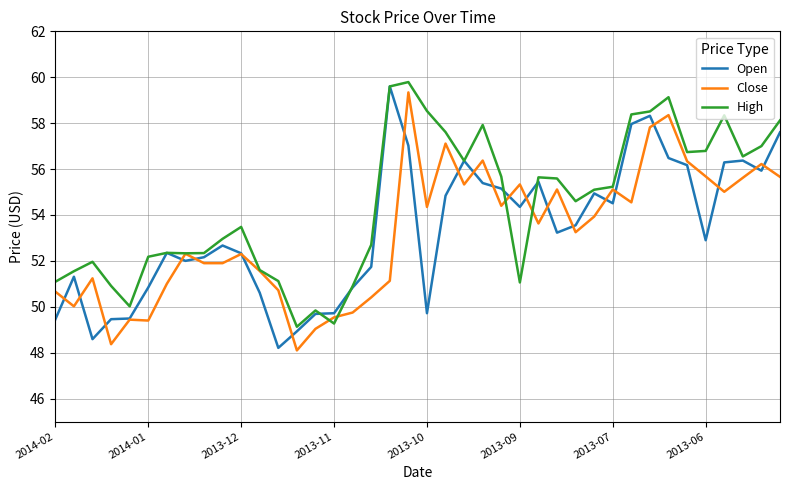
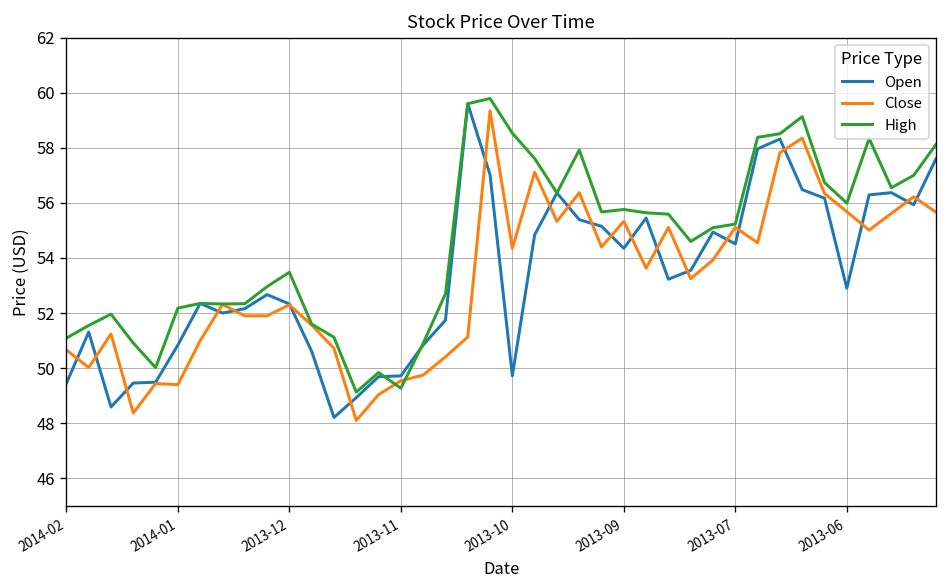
  {
    "Open": {
      "2014-02": 49.5,
      "2014-01": 50.8,
      "2013-11": 49.7,
      "2013-10": 49.7,
      "2013-09": 54.4,
      "2013-07": 54.5,
      "2013-06": 52.9
    },
    "Close": {
      "2014-02": 50.7,
      "2014-01": 49.4,
      "2013-11": 49.5,
      "2013-10": 54.4,
      "2013-09": 55.3,
      "2013-07": 55.1,
      "2013-06": 55.7
    },
    "High": {
      "2014-02": 51.1,
      "2014-01": 52.2,
      "2013-12": 53.5,
      "2013-11": 49.3,
      "2013-10": 58.5,
-     "2013-09": 51.1,
+     "2013-09": 55.8,
      "2013-07": 55.2,
-     "2013-06": 56.8
+     "2013-06": 56.0
    }
  }
